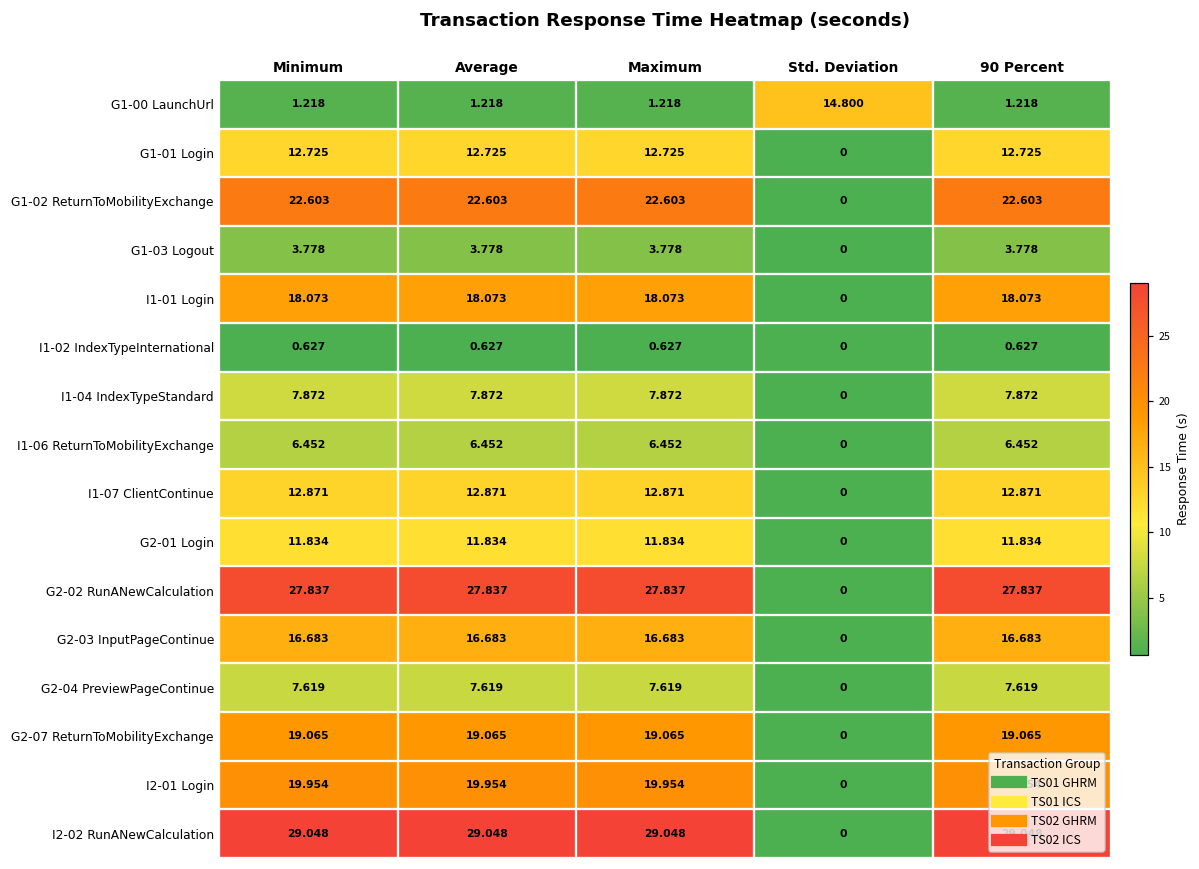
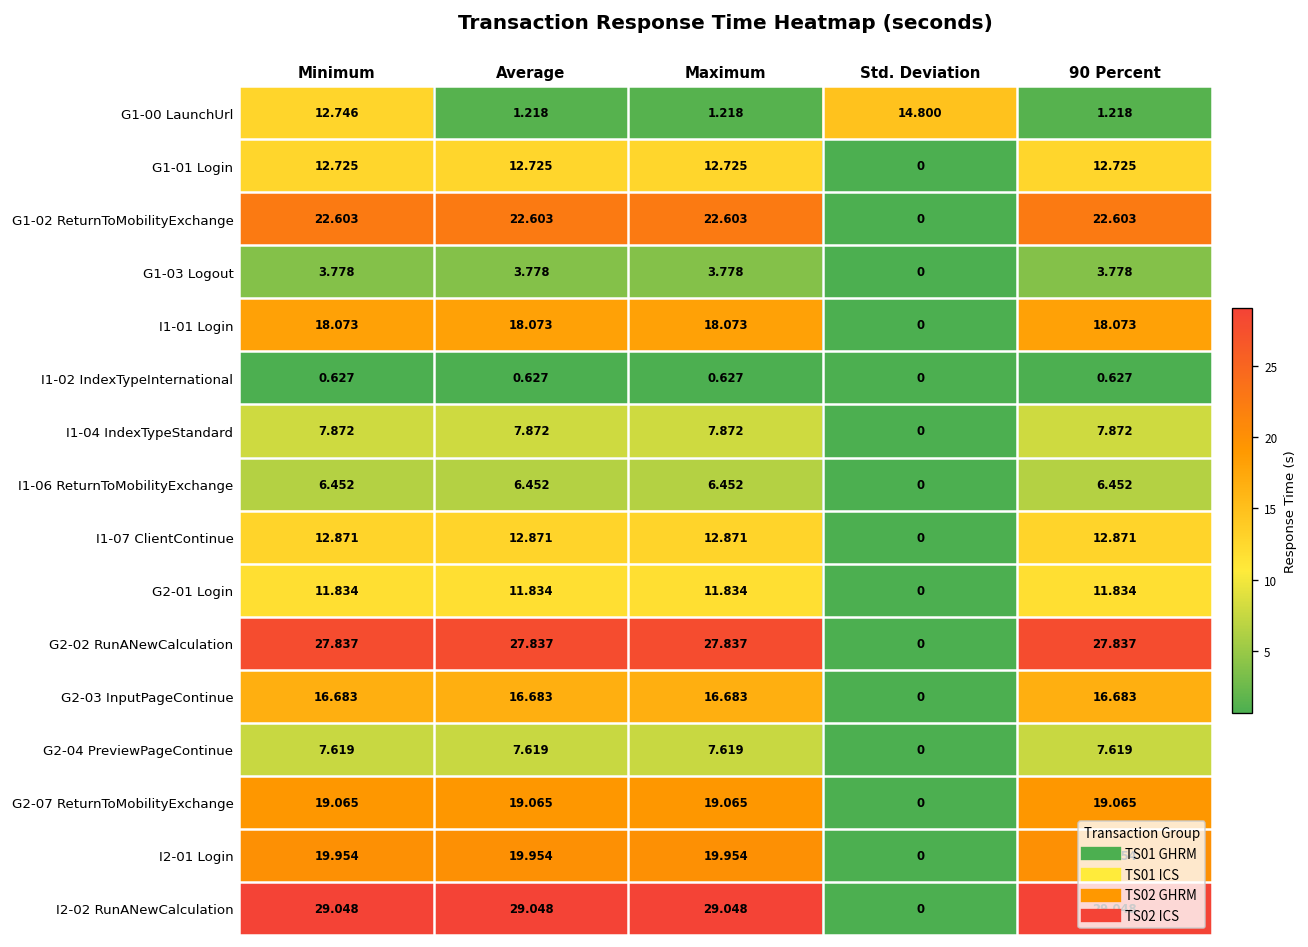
  {
    "G1-00 LaunchUrl": {
-     "Minimum": 1.218,
+     "Minimum": 12.746,
      "Average": 1.218,
      "Maximum": 1.218,
      "Std. Deviation": 14.800,
      "90 Percent": 1.218
    },
    "G1-01 Login": {
      "Minimum": 12.725,
      "Average": 12.725,
      "Maximum": 12.725,
      "Std. Deviation": 0,
      "90 Percent": 12.725
    },
    "G1-02 ReturnToMobilityExchange": {
      "Minimum": 22.603,
      "Average": 22.603,
      "Maximum": 22.603,
      "Std. Deviation": 0,
      "90 Percent": 22.603
    },
    "G1-03 Logout": {
      "Minimum": 3.778,
      "Average": 3.778,
      "Maximum": 3.778,
      "Std. Deviation": 0,
      "90 Percent": 3.778
    },
    "I1-01 Login": {
      "Minimum": 18.073,
      "Average": 18.073,
      "Maximum": 18.073,
      "Std. Deviation": 0,
      "90 Percent": 18.073
    },
    "I1-02 IndexTypeInternational": {
      "Minimum": 0.627,
      "Average": 0.627,
      "Maximum": 0.627,
      "Std. Deviation": 0,
      "90 Percent": 0.627
    },
    "I1-04 IndexTypeStandard": {
      "Minimum": 7.872,
      "Average": 7.872,
      "Maximum": 7.872,
      "Std. Deviation": 0,
      "90 Percent": 7.872
    },
    "I1-06 ReturnToMobilityExchange": {
      "Minimum": 6.452,
      "Average": 6.452,
      "Maximum": 6.452,
      "Std. Deviation": 0,
      "90 Percent": 6.452
    },
    "I1-07 ClientContinue": {
      "Minimum": 12.871,
      "Average": 12.871,
      "Maximum": 12.871,
      "Std. Deviation": 0,
      "90 Percent": 12.871
    },
    "G2-01 Login": {
      "Minimum": 11.834,
      "Average": 11.834,
      "Maximum": 11.834,
      "Std. Deviation": 0,
      "90 Percent": 11.834
    },
    "G2-02 RunANewCalculation": {
      "Minimum": 27.837,
      "Average": 27.837,
      "Maximum": 27.837,
      "Std. Deviation": 0,
      "90 Percent": 27.837
    },
    "G2-03 InputPageContinue": {
      "Minimum": 16.683,
      "Average": 16.683,
      "Maximum": 16.683,
      "Std. Deviation": 0,
      "90 Percent": 16.683
    },
    "G2-04 PreviewPageContinue": {
      "Minimum": 7.619,
      "Average": 7.619,
      "Maximum": 7.619,
      "Std. Deviation": 0,
      "90 Percent": 7.619
    },
    "G2-07 ReturnToMobilityExchange": {
      "Minimum": 19.065,
      "Average": 19.065,
      "Maximum": 19.065,
      "Std. Deviation": 0,
      "90 Percent": 19.065
    },
    "I2-01 Login": {
      "Minimum": 19.954,
      "Average": 19.954,
      "Maximum": 19.954,
      "Std. Deviation": 0
    },
    "I2-02 RunANewCalculation": {
      "Minimum": 29.048,
      "Average": 29.048,
      "Maximum": 29.048,
      "Std. Deviation": 0
    }
  }
